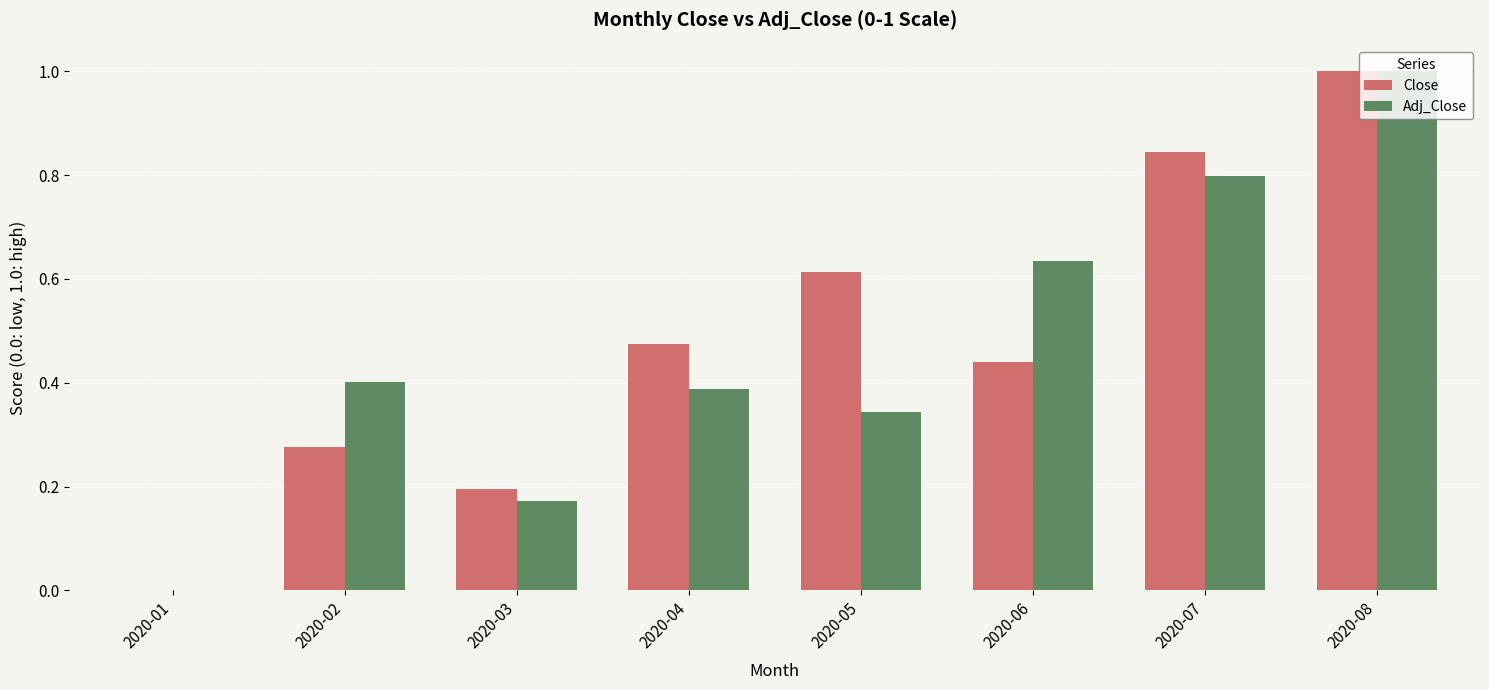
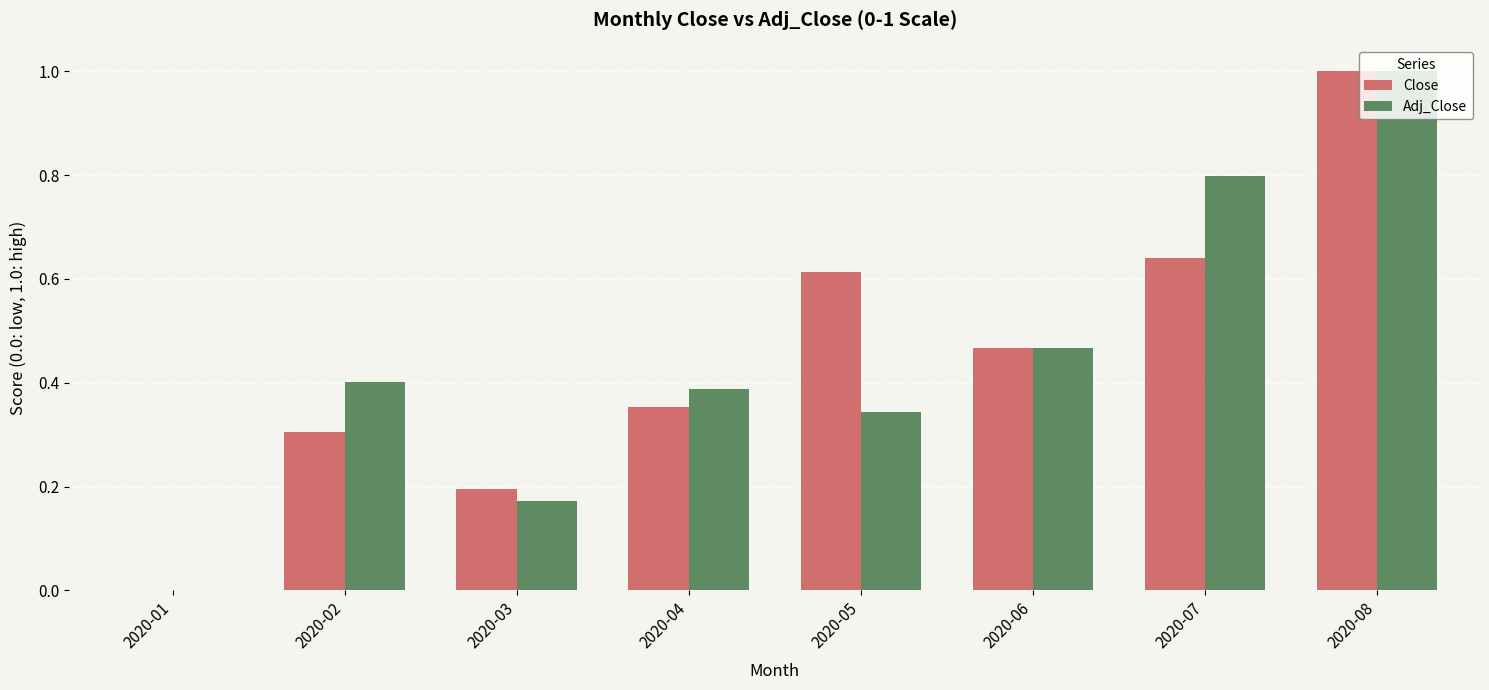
  {
    "Close": {
      "2020-01": 0.00,
-     "2020-02": 0.28,
+     "2020-02": 0.30,
      "2020-03": 0.19,
-     "2020-04": 0.47,
+     "2020-04": 0.35,
      "2020-05": 0.61,
-     "2020-06": 0.44,
-     "2020-07": 0.84,
+     "2020-06": 0.47,
+     "2020-07": 0.64,
      "2020-08": 1.00
    },
    "Adj_Close": {
      "2020-01": 0.00,
      "2020-02": 0.40,
      "2020-03": 0.17,
      "2020-04": 0.39,
      "2020-05": 0.34,
-     "2020-06": 0.63,
+     "2020-06": 0.47,
      "2020-07": 0.80
    }
  }
